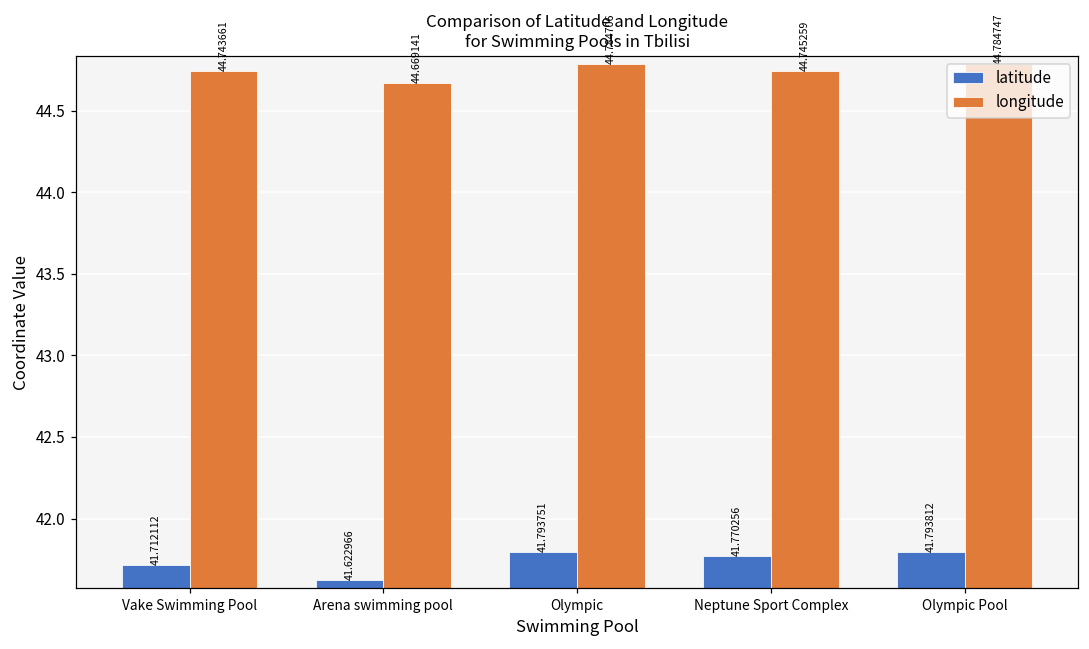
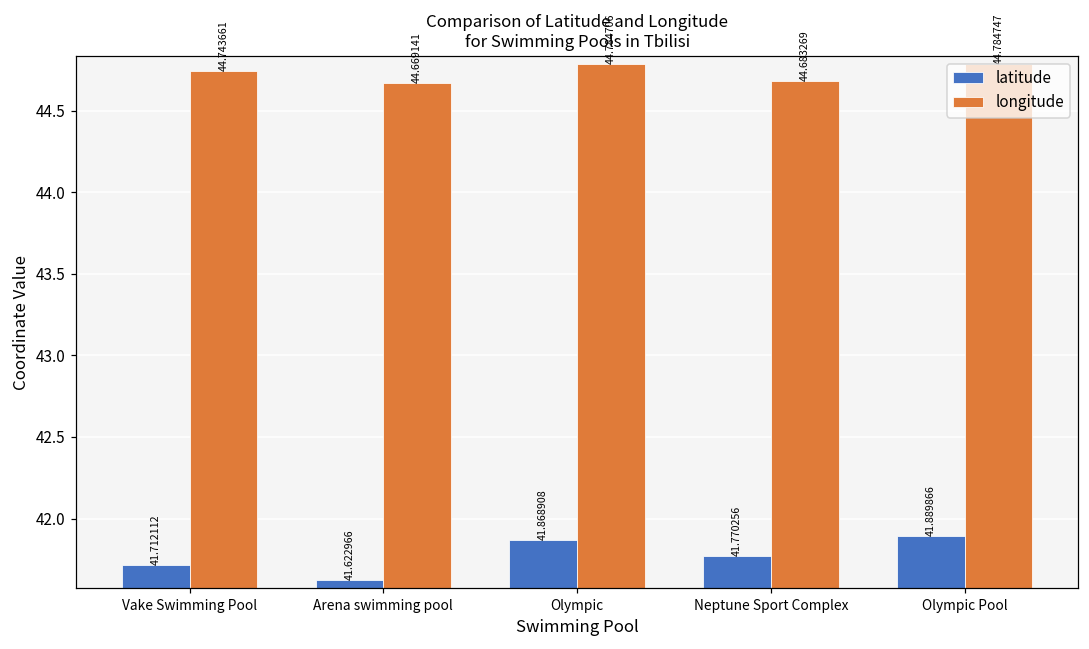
  {
    "latitude": {
      "Vake Swimming Pool": 41.712112,
      "Arena swimming pool": 41.622966,
-     "Olympic": 41.793751,
+     "Olympic": 41.868908,
      "Neptune Sport Complex": 41.770256,
-     "Olympic Pool": 41.793812
+     "Olympic Pool": 41.889866
    },
    "longitude": {
      "Vake Swimming Pool": 44.743661,
      "Arena swimming pool": 44.669141,
      "Olympic": 44.784706,
-     "Neptune Sport Complex": 44.745259
+     "Neptune Sport Complex": 44.683269
    }
  }
